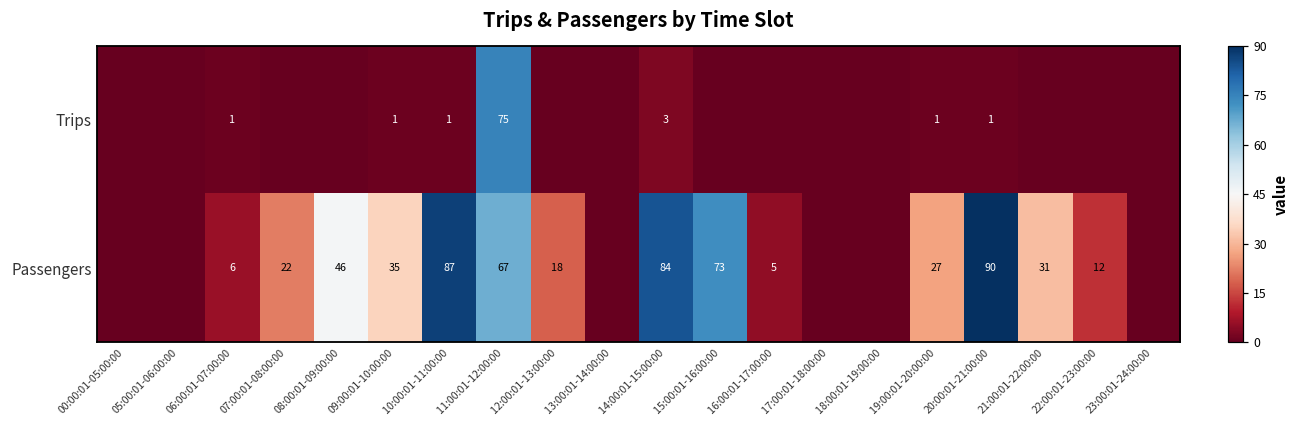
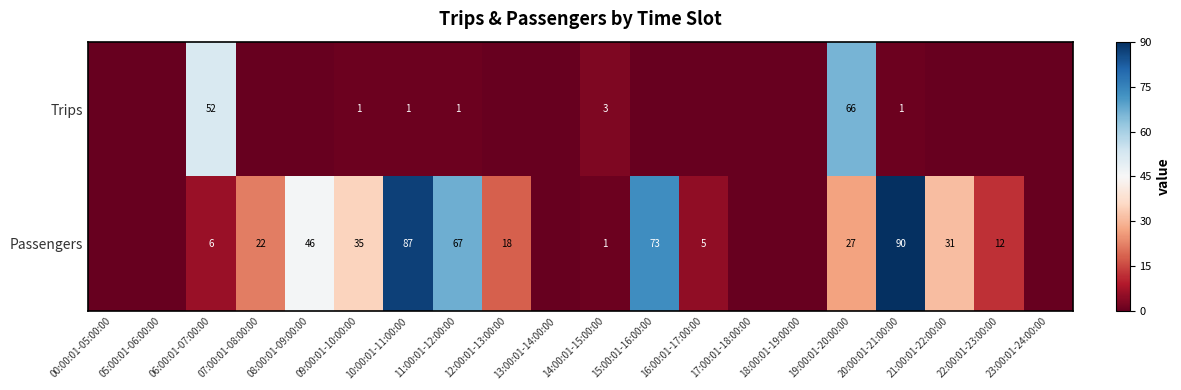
  {
    "Trips": {
-     "06:00:01-07:00:00": 1,
+     "06:00:01-07:00:00": 52,
      "09:00:01-10:00:00": 1,
      "10:00:01-11:00:00": 1,
-     "11:00:01-12:00:00": 75,
+     "11:00:01-12:00:00": 1,
      "14:00:01-15:00:00": 3,
-     "19:00:01-20:00:00": 1,
+     "19:00:01-20:00:00": 66,
      "20:00:01-21:00:00": 1
    },
    "Passengers": {
      "06:00:01-07:00:00": 6,
      "07:00:01-08:00:00": 22,
      "08:00:01-09:00:00": 46,
      "09:00:01-10:00:00": 35,
      "10:00:01-11:00:00": 87,
      "11:00:01-12:00:00": 67,
      "12:00:01-13:00:00": 18,
-     "14:00:01-15:00:00": 84,
+     "14:00:01-15:00:00": 1,
      "15:00:01-16:00:00": 73,
      "16:00:01-17:00:00": 5,
      "19:00:01-20:00:00": 27,
      "20:00:01-21:00:00": 90,
      "21:00:01-22:00:00": 31,
      "22:00:01-23:00:00": 12
    }
  }
